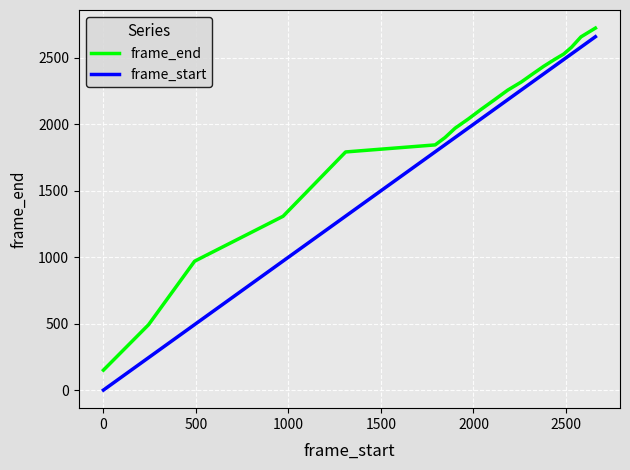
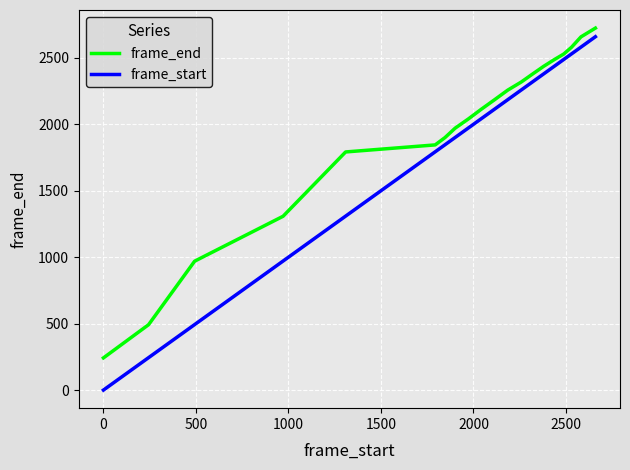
  {
    "frame_end": {
-     "0": 150
+     "0": 240
    },
    "frame_start": {
      "0": 0
    }
  }
